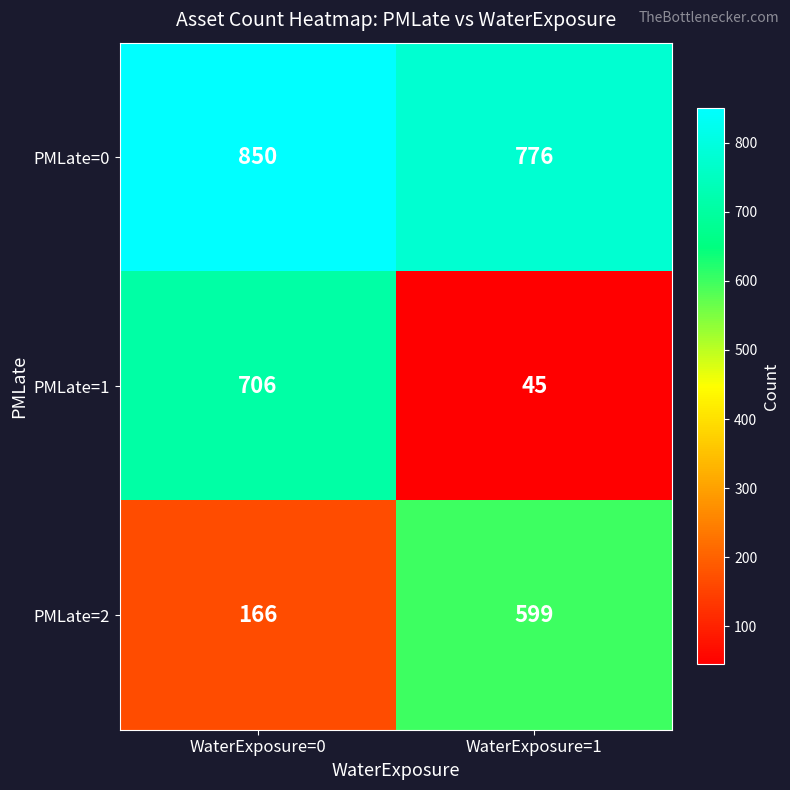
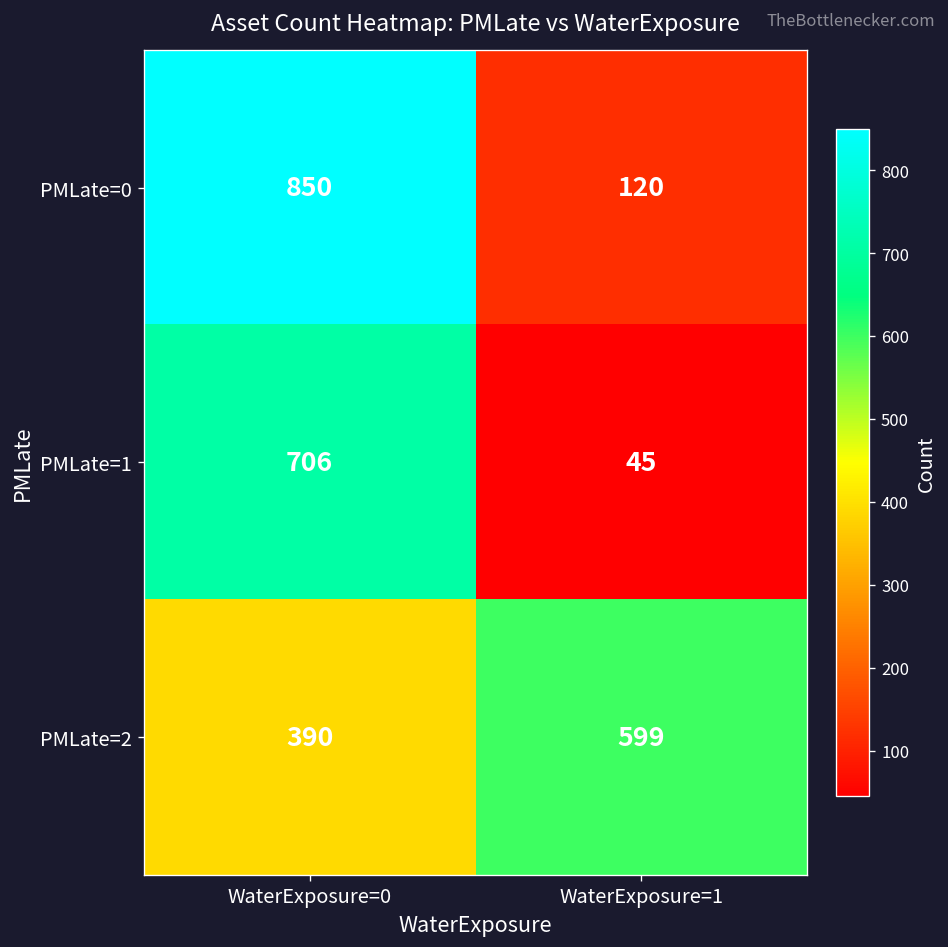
  {
    "PMLate=0": {
      "WaterExposure=0": 850,
-     "WaterExposure=1": 776
+     "WaterExposure=1": 120
    },
    "PMLate=1": {
      "WaterExposure=0": 706,
      "WaterExposure=1": 45
    },
    "PMLate=2": {
-     "WaterExposure=0": 166,
+     "WaterExposure=0": 390,
      "WaterExposure=1": 599
    }
  }
